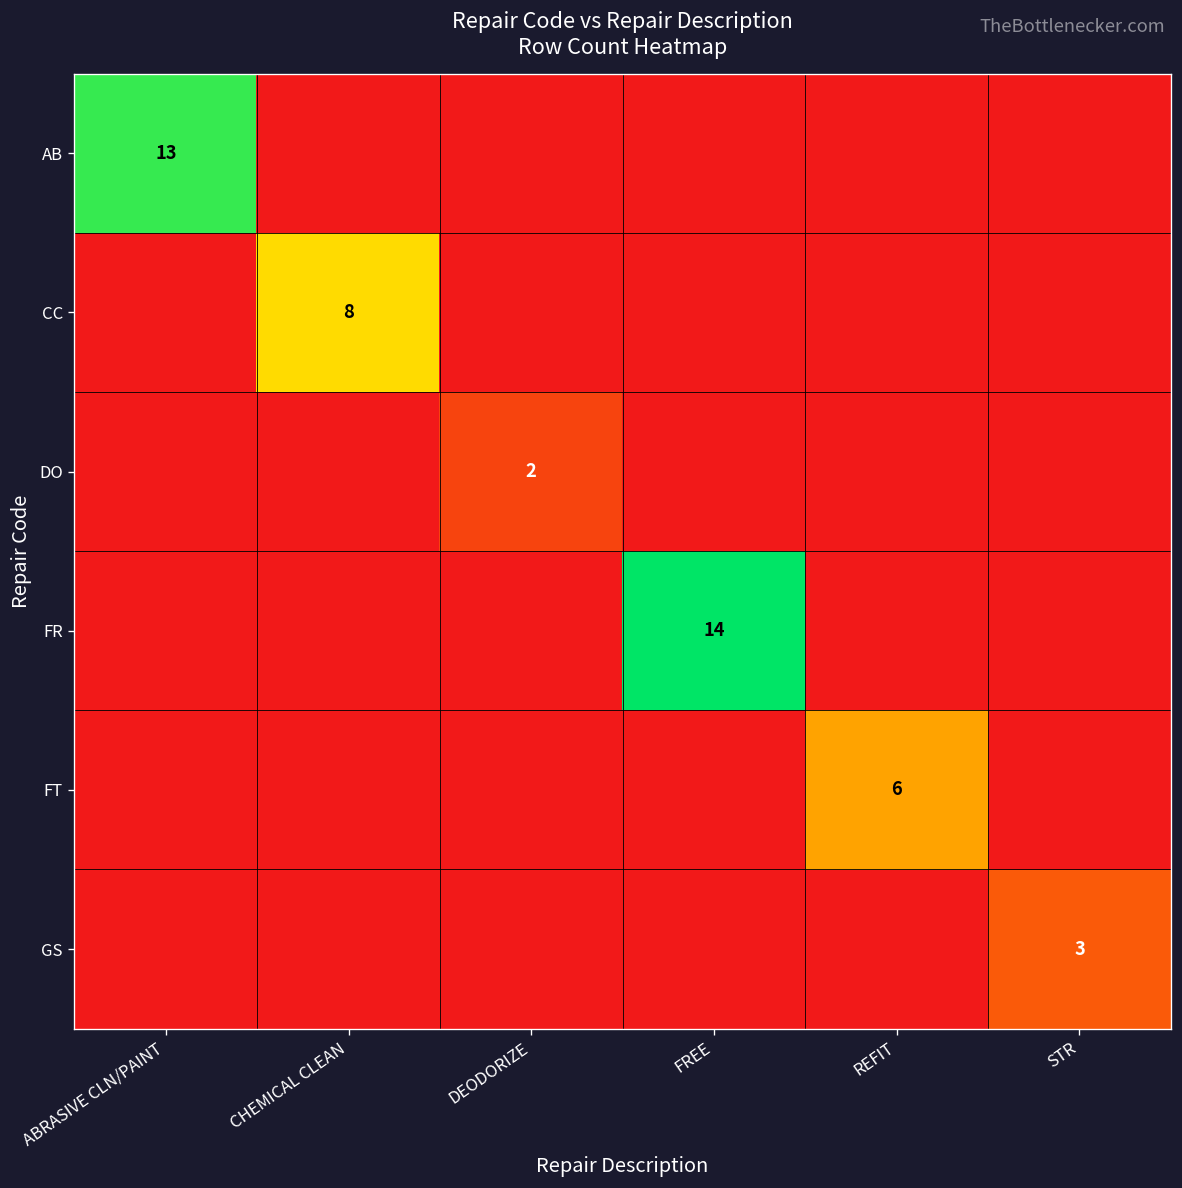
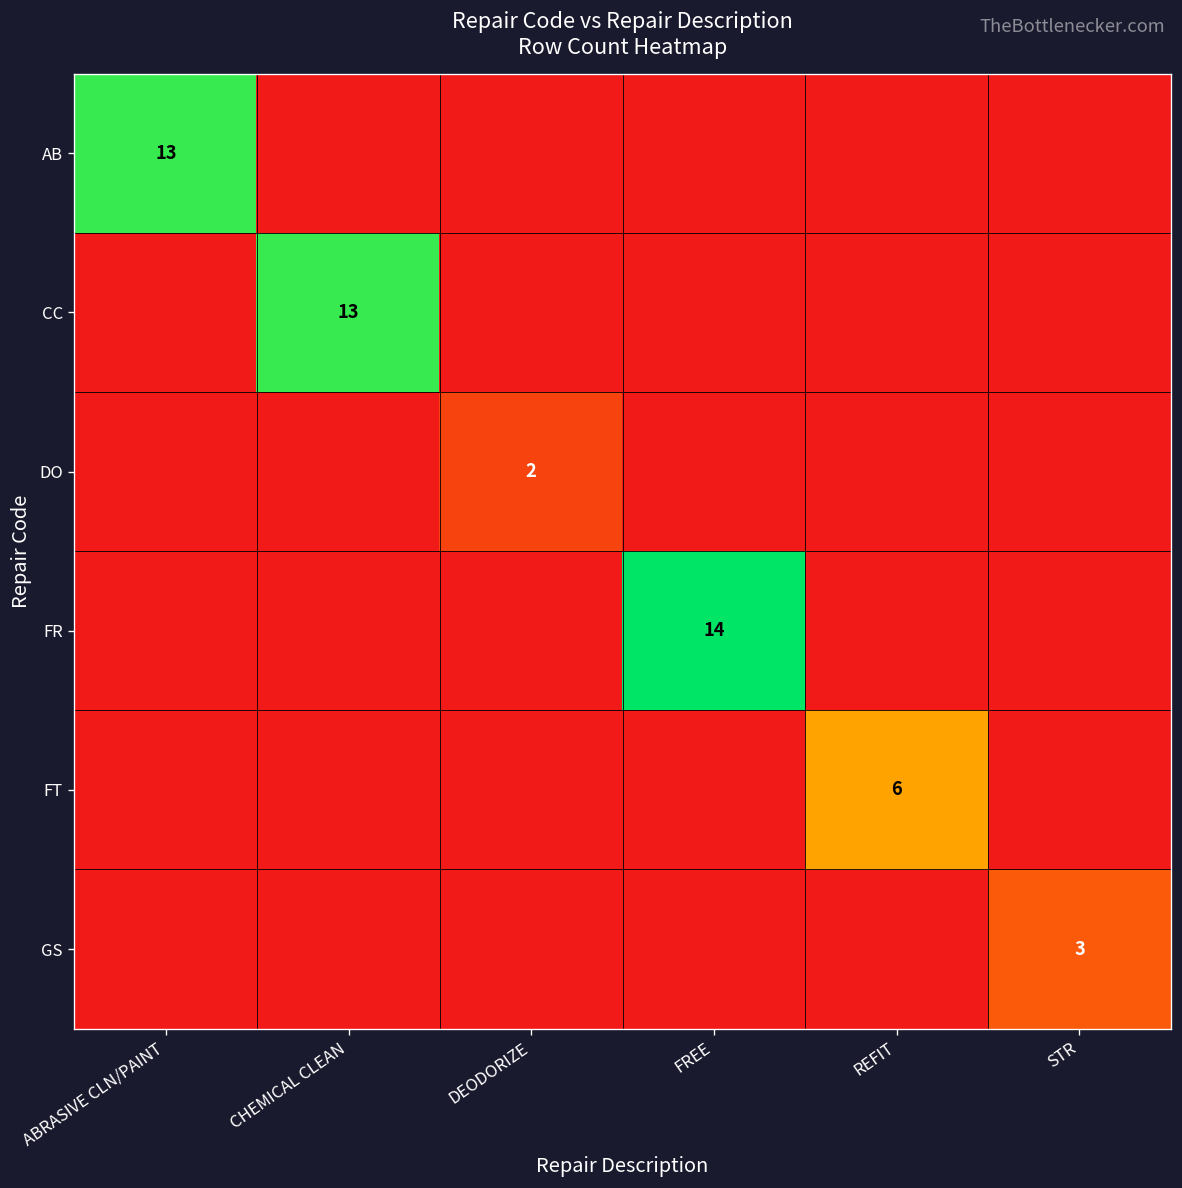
  {
    "AB": {
      "ABRASIVE CLN/PAINT": 13
    },
    "CC": {
-     "CHEMICAL CLEAN": 8
+     "CHEMICAL CLEAN": 13
    },
    "DO": {
      "DEODORIZE": 2
    },
    "FR": {
      "FREE": 14
    },
    "FT": {
      "REFIT": 6
    },
    "GS": {
      "STR": 3
    }
  }
